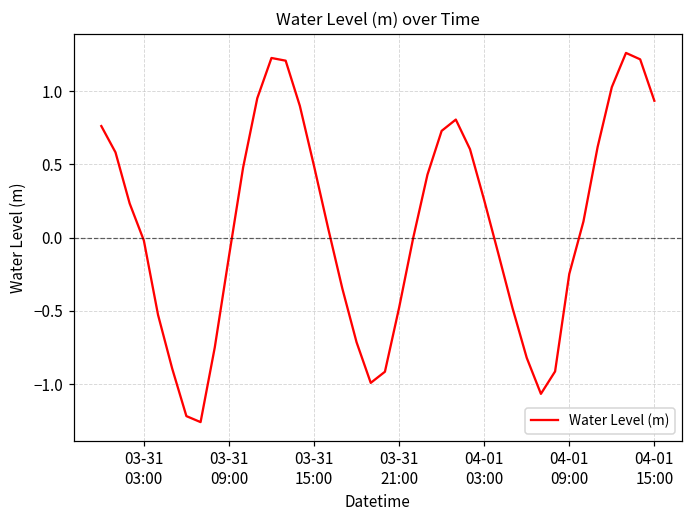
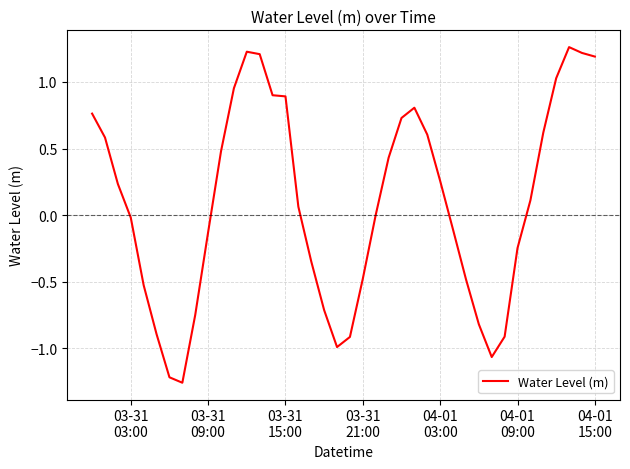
  {
    "03-31 03:00": -0.02,
    "03-31 09:00": -0.13,
-   "03-31 15:00": 0.49,
+   "03-31 15:00": 0.89,
    "03-31 21:00": -0.48,
    "04-01 03:00": 0.26,
    "04-01 09:00": -0.25,
-   "04-01 15:00": 0.94
+   "04-01 15:00": 1.19
  }
